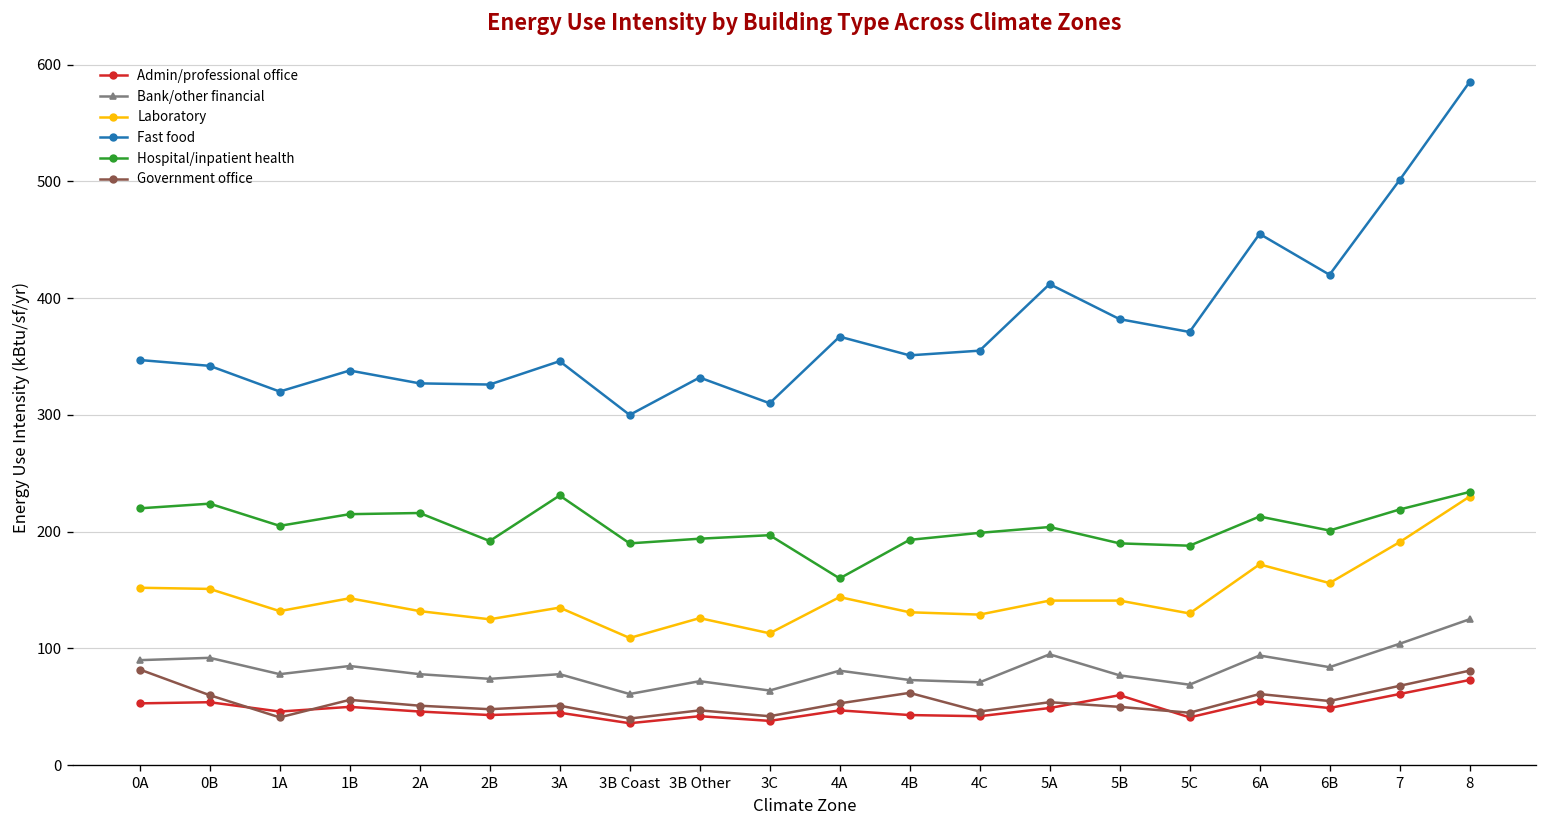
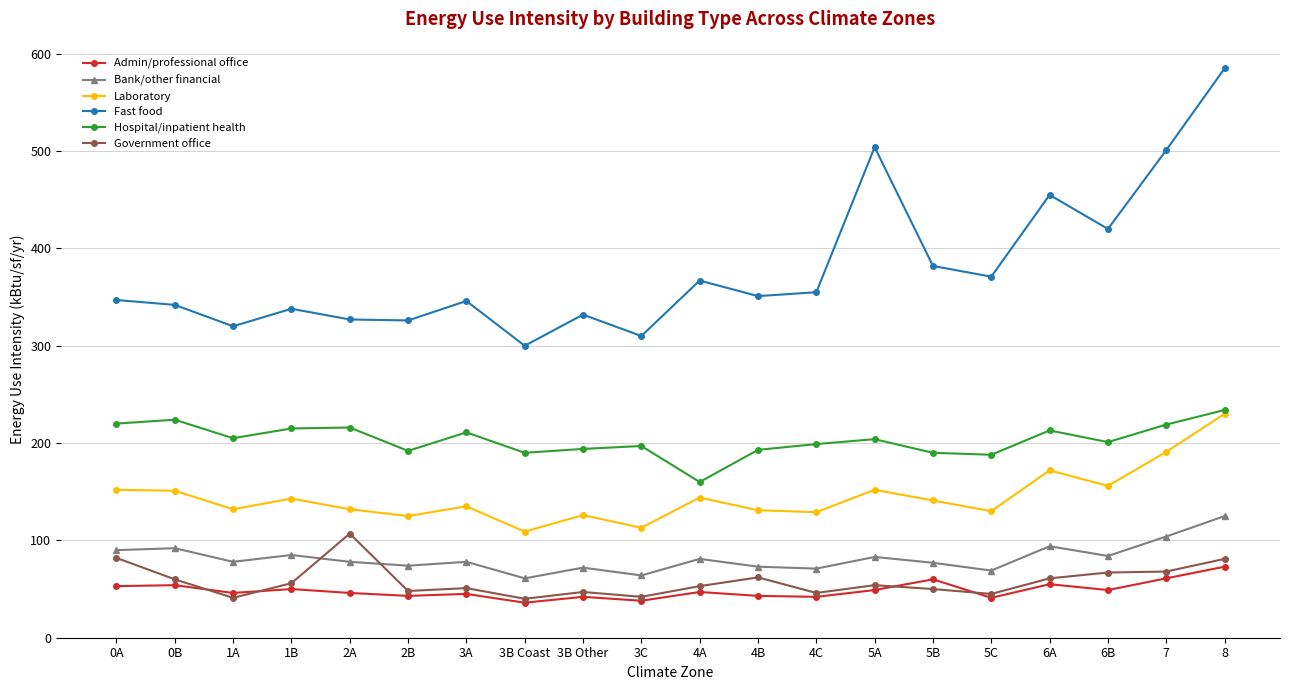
  {
    "Admin/professional office": {
      "0A": 50,
      "0B": 50,
      "1A": 50,
      "1B": 50,
      "2A": 50,
      "2B": 40,
      "3A": 50,
      "3B Coast": 40,
      "3B Other": 40,
      "3C": 40,
      "4A": 50,
      "4B": 40,
      "4C": 40,
      "5A": 50,
      "5B": 60,
      "5C": 40,
      "6A": 60,
      "6B": 50,
      "7": 60,
      "8": 70
    },
    "Bank/other financial": {
      "0A": 90,
      "0B": 90,
      "1A": 80,
      "1B": 90,
      "2A": 80,
      "2B": 70,
      "3A": 80,
      "3B Coast": 60,
      "3B Other": 70,
      "3C": 60,
      "4A": 80,
      "4B": 70,
      "4C": 70,
-     "5A": 100,
+     "5A": 80,
      "5B": 80,
      "5C": 70,
      "6A": 90,
      "6B": 80,
      "7": 100,
      "8": 130
    },
    "Laboratory": {
      "0A": 150,
      "0B": 150,
      "1A": 130,
      "1B": 140,
      "2A": 130,
      "2B": 130,
      "3A": 140,
      "3B Coast": 110,
      "3B Other": 130,
      "3C": 110,
      "4A": 140,
      "4B": 130,
      "4C": 130,
-     "5A": 140,
+     "5A": 150,
      "5B": 140,
      "5C": 130,
      "6A": 170,
      "6B": 160,
      "7": 190,
      "8": 230
    },
    "Fast food": {
      "0A": 350,
      "0B": 340,
      "1A": 320,
      "1B": 340,
      "2A": 330,
      "2B": 330,
      "3A": 350,
      "3B Coast": 300,
      "3B Other": 330,
      "3C": 310,
      "4A": 370,
      "4B": 350,
      "4C": 360,
-     "5A": 410,
+     "5A": 500,
      "5B": 380,
      "5C": 370,
      "6A": 460,
      "6B": 420,
      "7": 500,
      "8": 590
    },
    "Hospital/inpatient health": {
      "0A": 220,
      "0B": 220,
      "1A": 210,
      "1B": 220,
      "2A": 220,
      "2B": 190,
-     "3A": 230,
+     "3A": 210,
      "3B Coast": 190,
      "3B Other": 190,
      "3C": 200,
      "4A": 160,
      "4B": 190,
      "4C": 200,
      "5A": 200,
      "5B": 190,
      "5C": 190,
      "6A": 210,
      "6B": 200,
      "7": 220,
      "8": 230
    },
    "Government office": {
      "0A": 80,
      "0B": 60,
      "1A": 40,
      "1B": 60,
-     "2A": 50,
+     "2A": 110,
      "2B": 50,
      "3A": 50,
      "3B Coast": 40,
      "3B Other": 50,
      "3C": 40,
      "4A": 50,
      "4B": 60,
      "4C": 50,
      "5A": 50,
      "5B": 50,
      "5C": 50,
      "6A": 60,
-     "6B": 60,
+     "6B": 70,
      "7": 70,
      "8": 80
    }
  }
